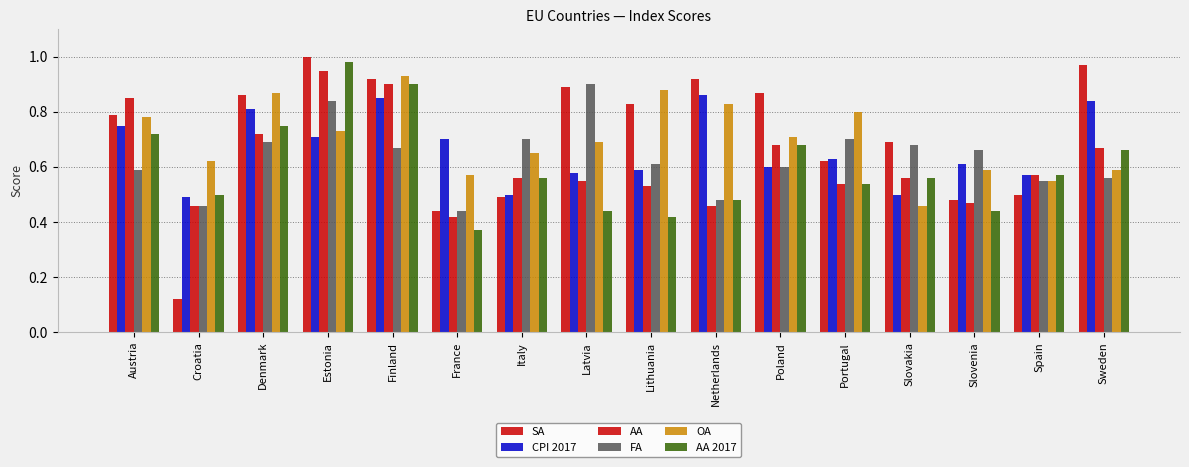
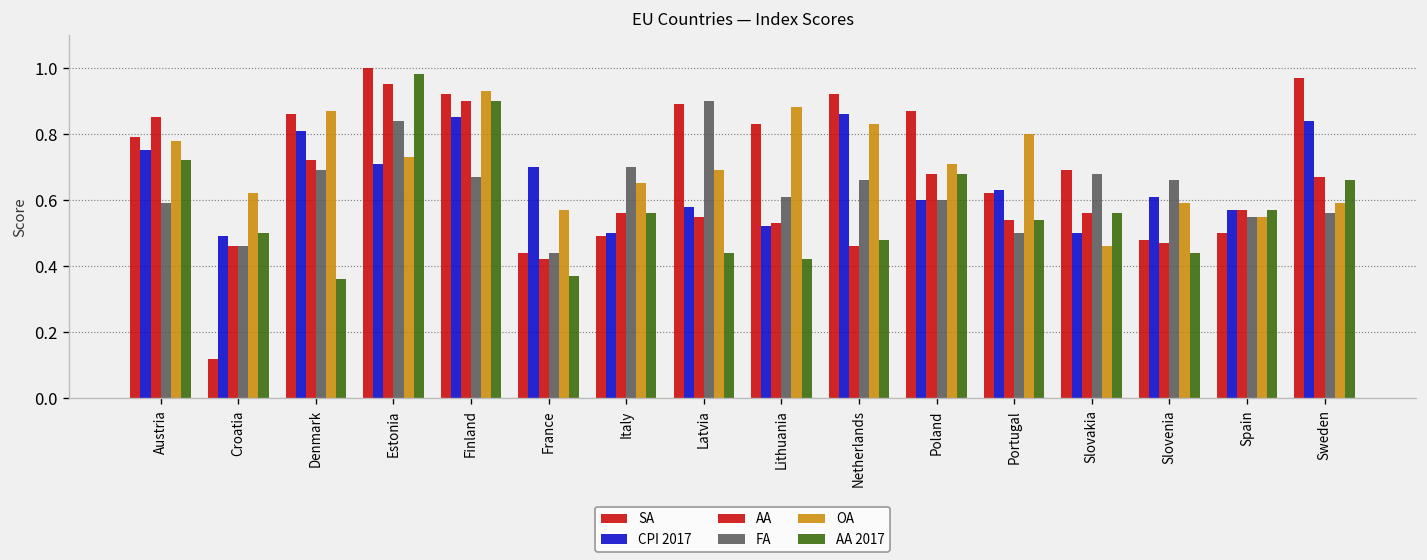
  {
    "CPI 2017": {
      "Austria": 0.75,
      "Croatia": 0.49,
      "Denmark": 0.81,
      "Estonia": 0.71,
      "Finland": 0.85,
      "France": 0.70,
      "Italy": 0.50,
      "Latvia": 0.58,
-     "Lithuania": 0.59,
+     "Lithuania": 0.52,
      "Netherlands": 0.86,
      "Poland": 0.60,
      "Portugal": 0.63,
      "Slovakia": 0.50,
      "Slovenia": 0.61,
      "Spain": 0.57,
      "Sweden": 0.84
    },
    "FA": {
      "Austria": 0.59,
      "Croatia": 0.46,
      "Denmark": 0.69,
      "Estonia": 0.84,
      "Finland": 0.67,
      "France": 0.44,
      "Italy": 0.70,
      "Latvia": 0.90,
      "Lithuania": 0.61,
-     "Netherlands": 0.48,
+     "Netherlands": 0.66,
      "Poland": 0.60,
-     "Portugal": 0.7,
+     "Portugal": 0.5,
      "Slovakia": 0.68,
      "Slovenia": 0.66,
      "Spain": 0.55,
      "Sweden": 0.56
    },
    "OA": {
      "Austria": 0.78,
      "Croatia": 0.62,
      "Denmark": 0.87,
      "Estonia": 0.73,
      "Finland": 0.93,
      "France": 0.57,
      "Italy": 0.65,
      "Latvia": 0.69,
      "Lithuania": 0.88,
      "Netherlands": 0.83,
      "Poland": 0.71,
      "Portugal": 0.80,
      "Slovakia": 0.46,
      "Slovenia": 0.59,
      "Spain": 0.55,
      "Sweden": 0.59
    },
    "AA 2017": {
      "Austria": 0.72,
      "Croatia": 0.50,
-     "Denmark": 0.75,
+     "Denmark": 0.36,
      "Estonia": 0.98,
      "Finland": 0.90,
      "France": 0.37,
      "Italy": 0.56,
      "Latvia": 0.44,
      "Lithuania": 0.42,
      "Netherlands": 0.48,
      "Poland": 0.68,
      "Portugal": 0.54,
      "Slovakia": 0.56,
      "Slovenia": 0.44,
      "Spain": 0.57,
      "Sweden": 0.66
    }
  }
